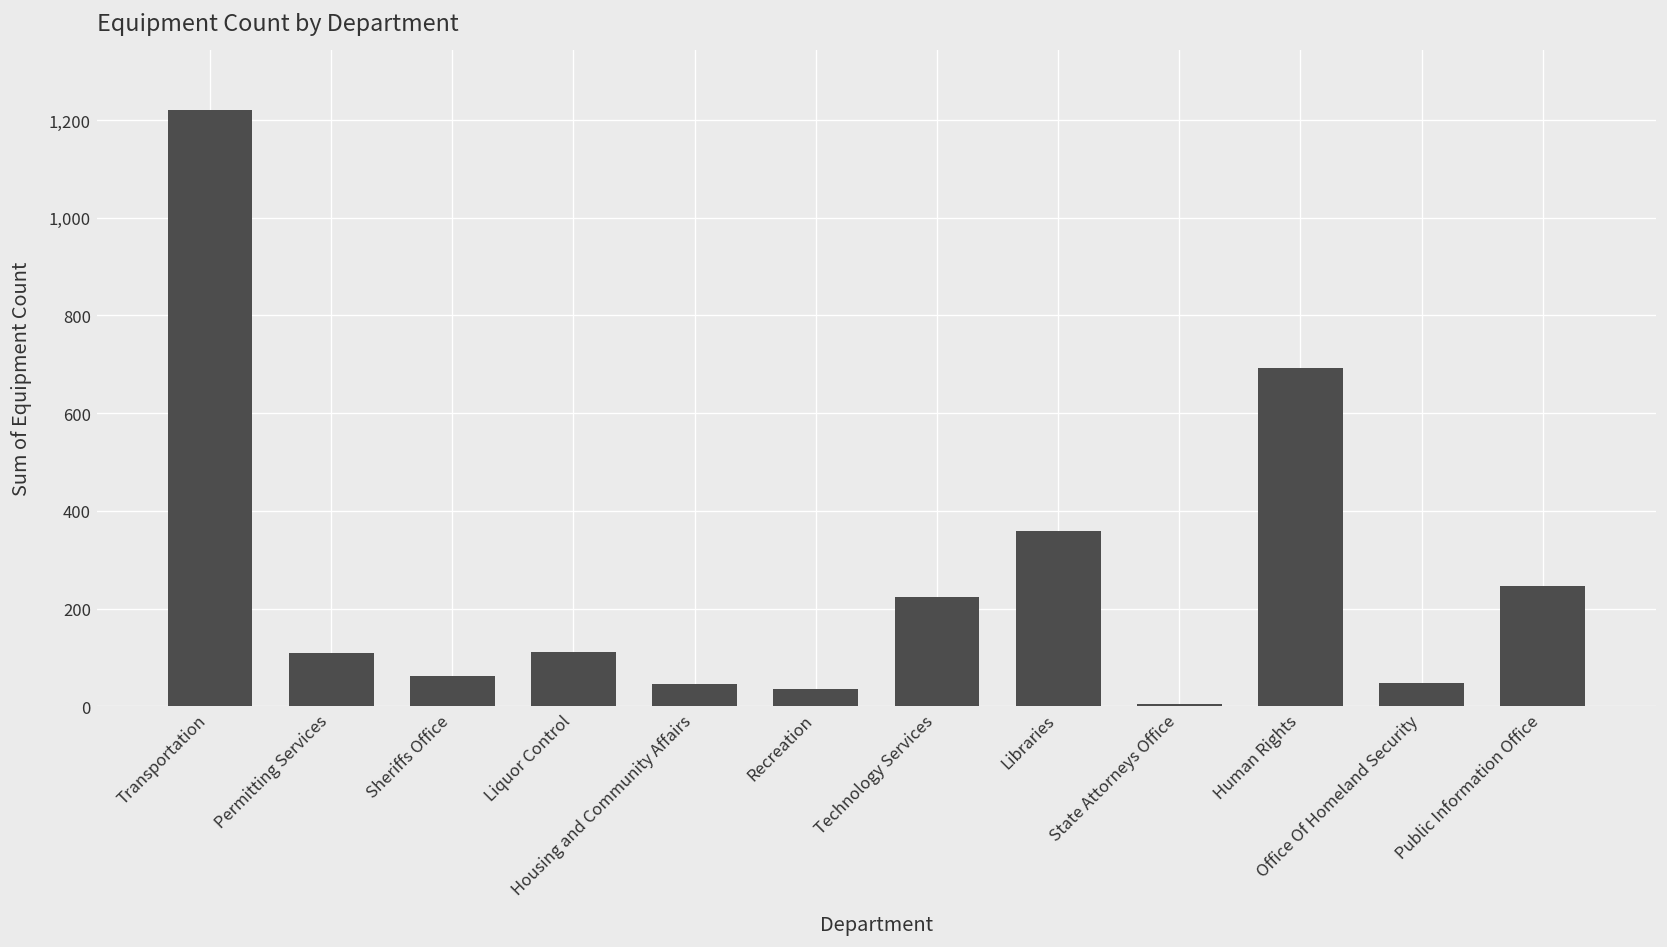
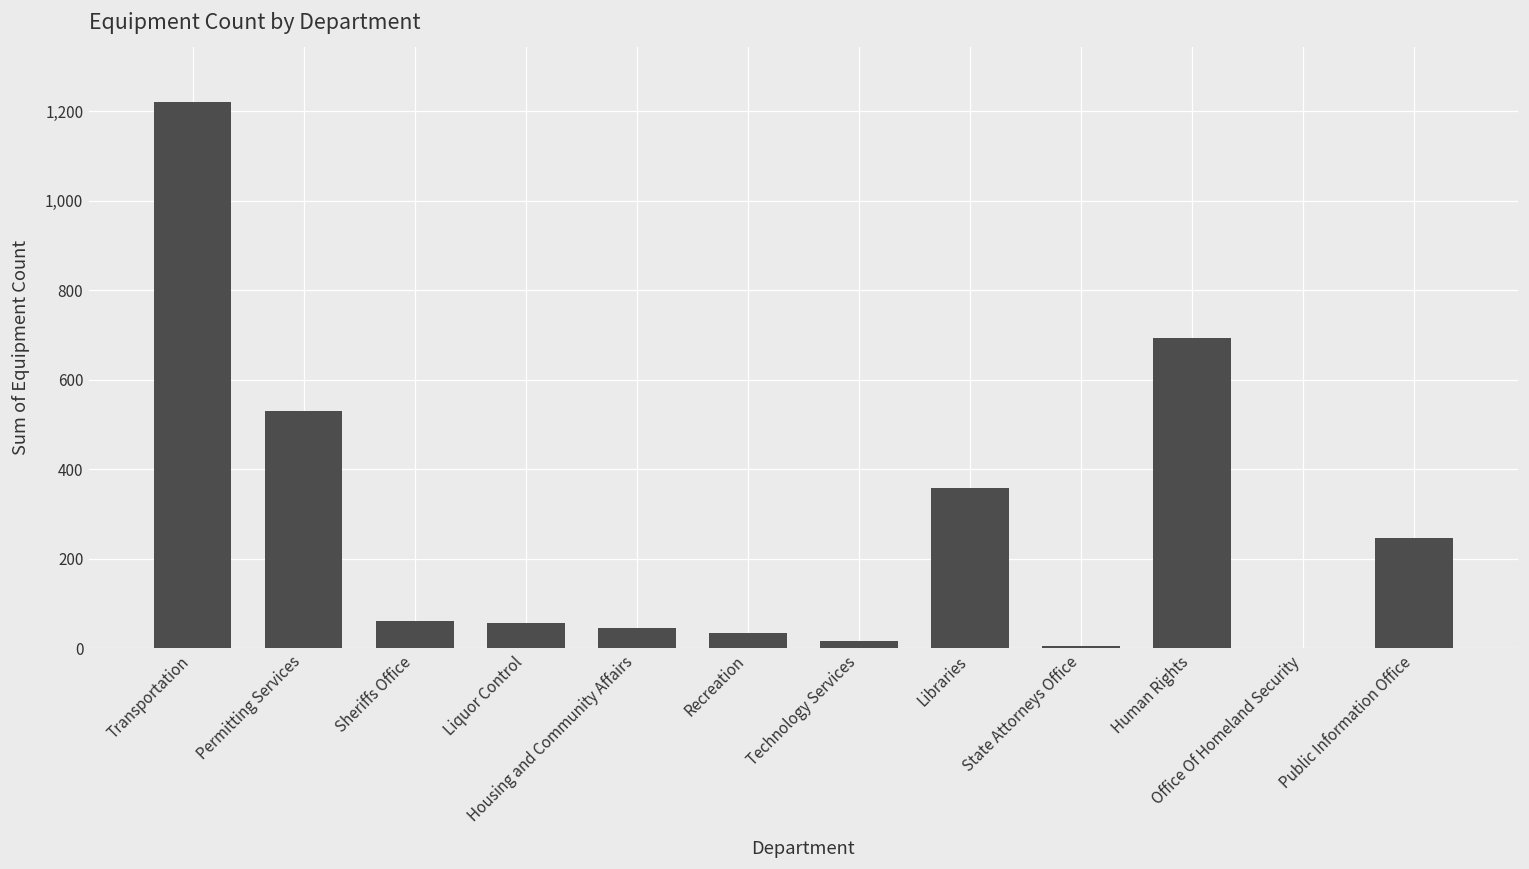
  {
    "Transportation": "1,220",
-   "Permitting Services": "110",
+   "Permitting Services": "530",
    "Sheriffs Office": "60",
-   "Liquor Control": "110",
+   "Liquor Control": "60",
    "Housing and Community Affairs": "50",
    "Recreation": "40",
-   "Technology Services": "220",
+   "Technology Services": "20",
    "Libraries": "360",
    "Human Rights": "690",
-   "Office Of Homeland Security": "50",
+   "Office Of Homeland Security": "0",
    "Public Information Office": "250"
  }
